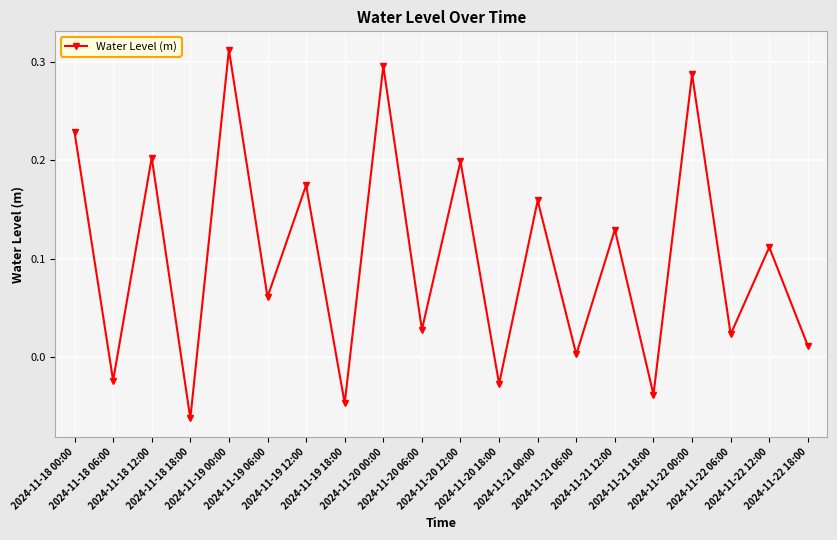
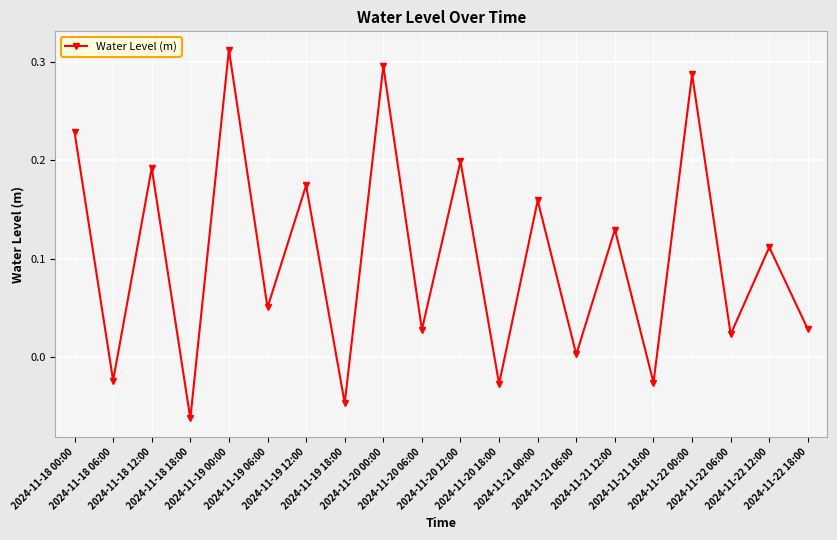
  {
    "2024-11-18 00:00": 0.23,
    "2024-11-18 06:00": -0.02,
-   "2024-11-18 12:00": 0.20,
+   "2024-11-18 12:00": 0.19,
    "2024-11-18 18:00": -0.06,
    "2024-11-19 00:00": 0.31,
-   "2024-11-19 06:00": 0.06,
+   "2024-11-19 06:00": 0.05,
    "2024-11-19 12:00": 0.17,
    "2024-11-19 18:00": -0.05,
    "2024-11-20 00:00": 0.30,
    "2024-11-20 06:00": 0.03,
    "2024-11-20 12:00": 0.20,
    "2024-11-20 18:00": -0.03,
    "2024-11-21 00:00": 0.16,
    "2024-11-21 06:00": 0.00,
    "2024-11-21 12:00": 0.13,
-   "2024-11-21 18:00": -0.04,
+   "2024-11-21 18:00": -0.03,
    "2024-11-22 00:00": 0.29,
    "2024-11-22 06:00": 0.02,
    "2024-11-22 12:00": 0.11,
-   "2024-11-22 18:00": 0.01
+   "2024-11-22 18:00": 0.03
  }
